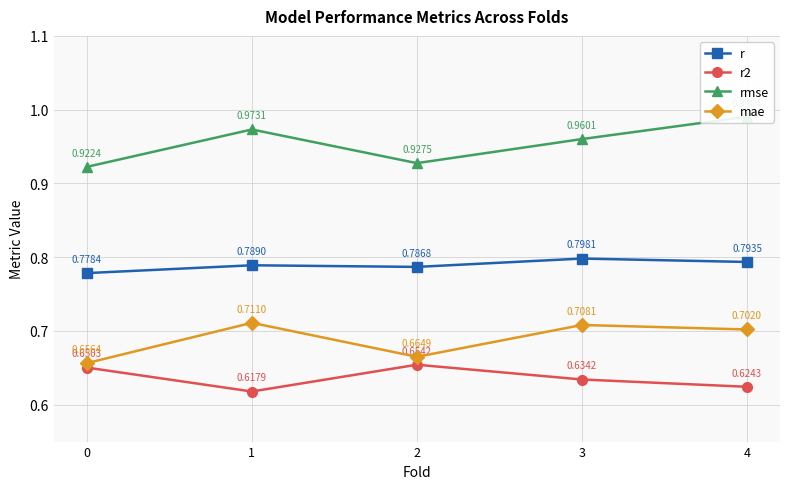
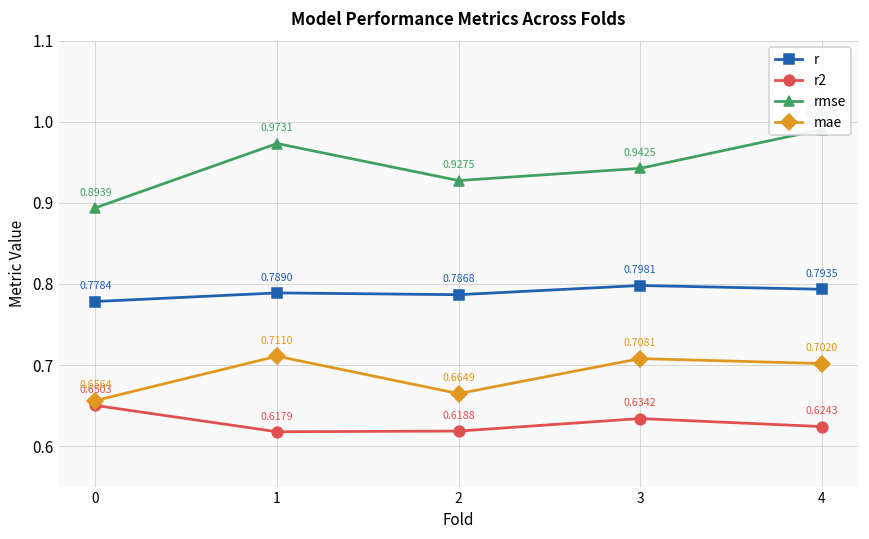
  {
    "r": {
      "0": 0.7784,
      "1": 0.7890,
      "2": 0.7868,
      "3": 0.7981,
      "4": 0.7935
    },
    "r2": {
      "1": 0.6179,
-     "2": 0.6542,
+     "2": 0.6188,
      "3": 0.6342,
      "4": 0.6243
    },
    "rmse": {
-     "0": 0.9224,
+     "0": 0.8939,
      "1": 0.9731,
      "2": 0.9275,
-     "3": 0.9601
+     "3": 0.9425
    },
    "mae": {
      "1": 0.7110,
      "2": 0.6649,
      "3": 0.7081,
      "4": 0.7020
    }
  }
